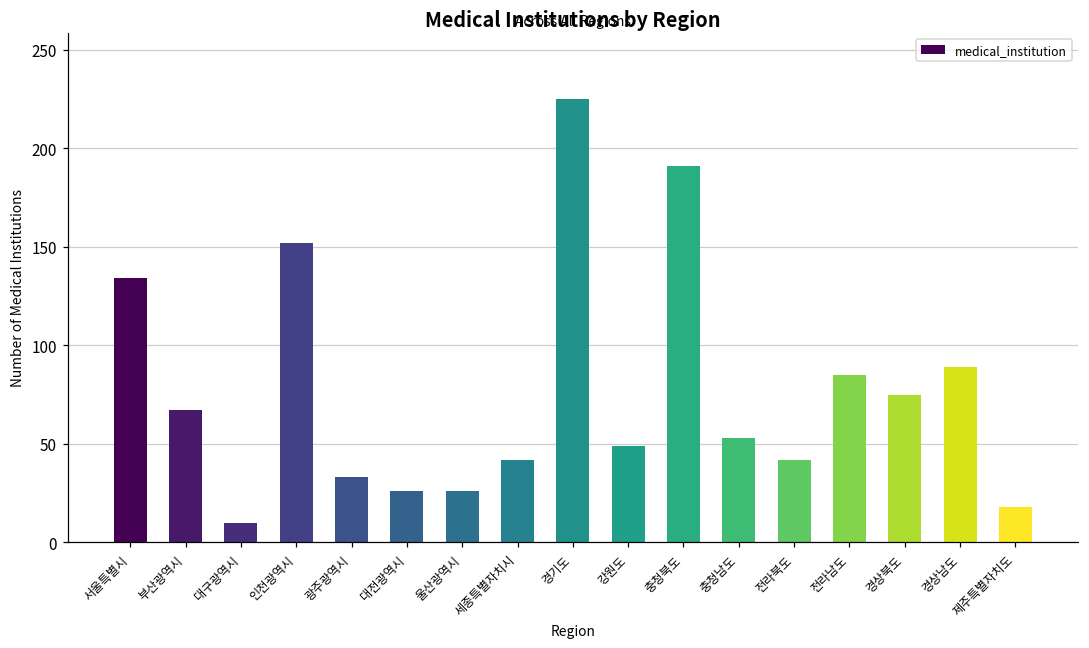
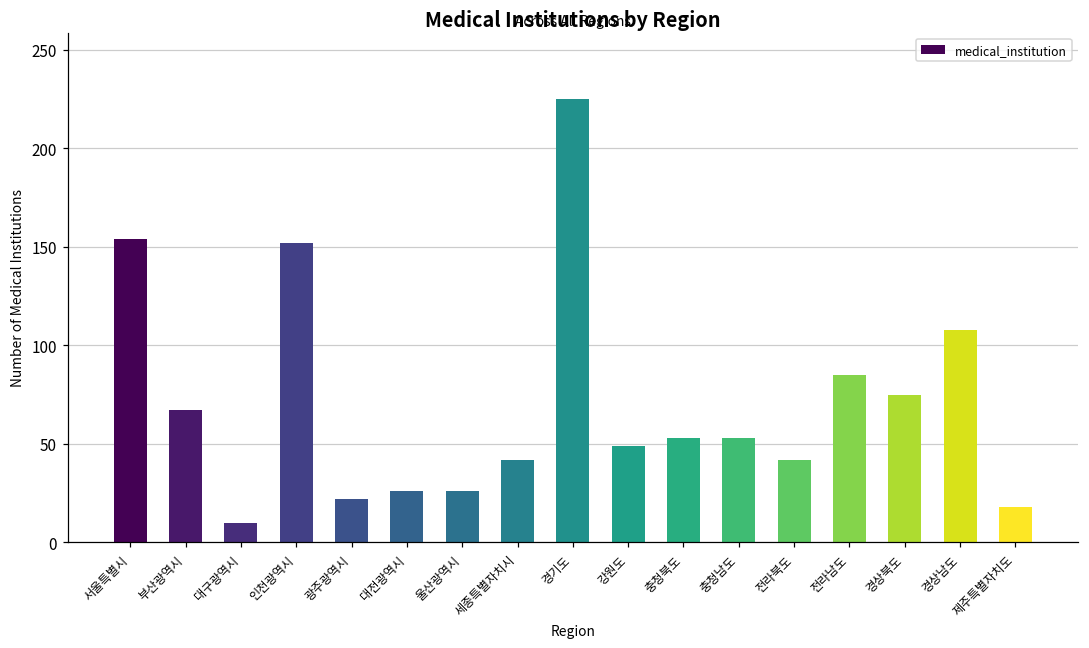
  {
-   "서울특별시": 134,
+   "서울특별시": 154,
    "부산광역시": 67,
    "대구광역시": 10,
    "인천광역시": 152,
-   "광주광역시": 33,
+   "광주광역시": 22,
    "대전광역시": 26,
    "울산광역시": 26,
    "세종특별자치시": 42,
    "경기도": 225,
    "강원도": 49,
-   "충청북도": 191,
+   "충청북도": 53,
    "충청남도": 53,
    "전라북도": 42,
    "전라남도": 85,
    "경상북도": 75,
-   "경상남도": 89,
+   "경상남도": 108,
    "제주특별자치도": 18
  }
